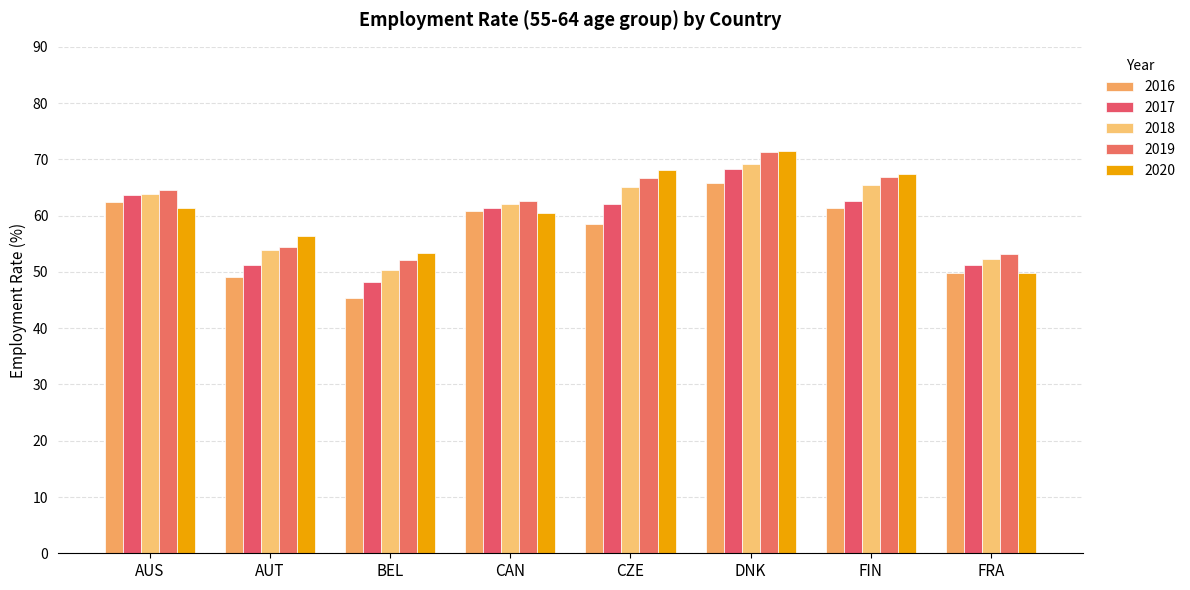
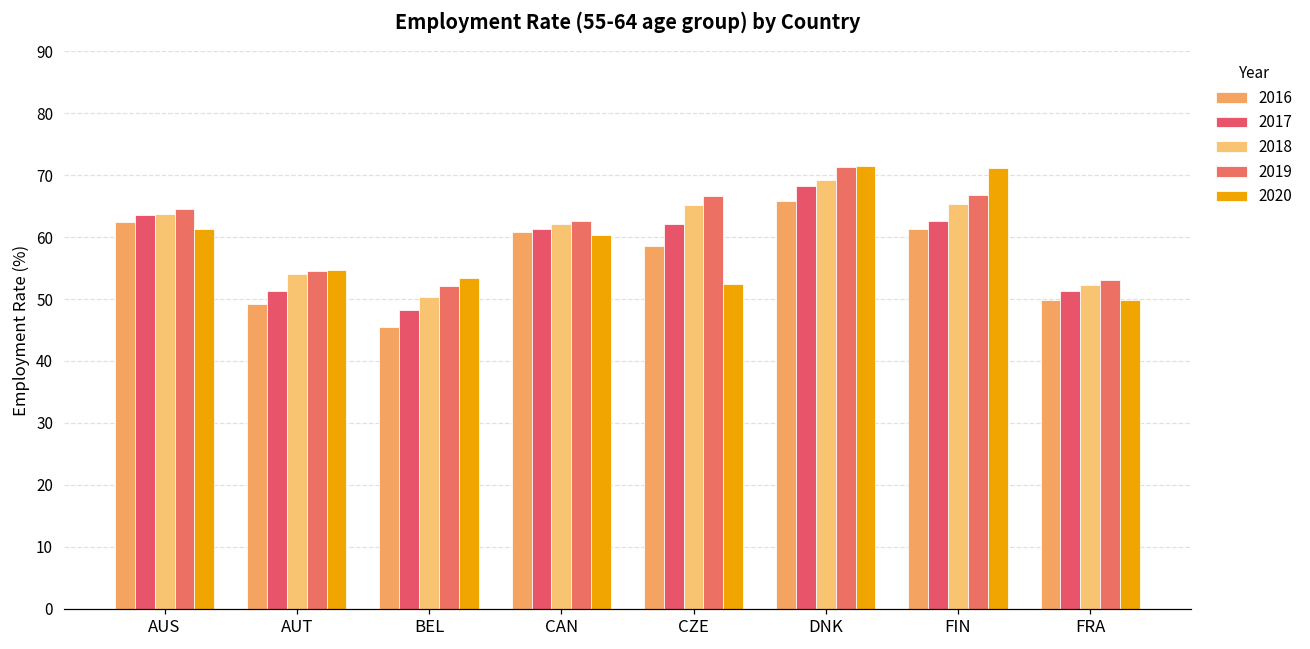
  {
    "2020": {
      "AUS": 61,
-     "AUT": 56,
+     "AUT": 55,
      "BEL": 53,
      "CAN": 60,
-     "CZE": 68,
+     "CZE": 52,
      "DNK": 71,
-     "FIN": 67,
+     "FIN": 71,
      "FRA": 50
    }
  }
